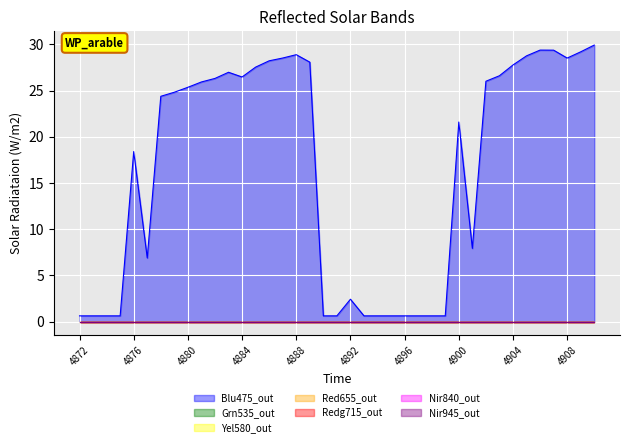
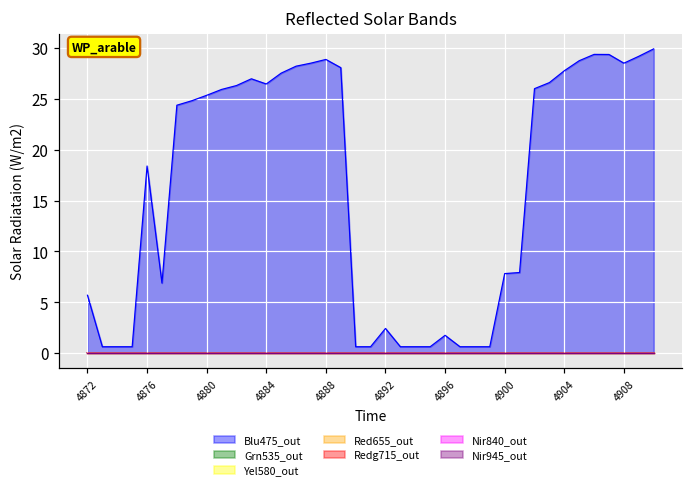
  {
    "Blu475_out": {
-     "4872": 1,
+     "4872": 6,
      "4876": 18,
      "4880": 25,
      "4884": 26,
      "4888": 29,
      "4892": 2,
-     "4896": 1,
-     "4900": 22,
+     "4896": 2,
+     "4900": 8,
      "4904": 28,
      "4908": 29
    },
    "Nir945_out": {
      "4872": 0,
      "4876": 0,
      "4880": 0,
      "4884": 0,
      "4888": 0,
      "4892": 0,
      "4896": 0,
      "4900": 0,
      "4904": 0,
      "4908": 0
    }
  }
